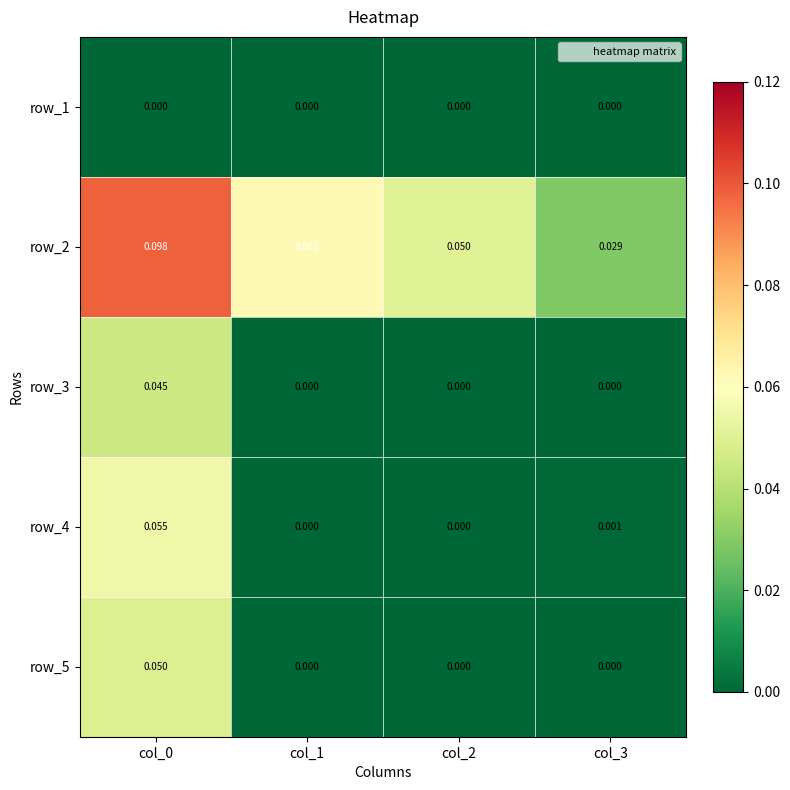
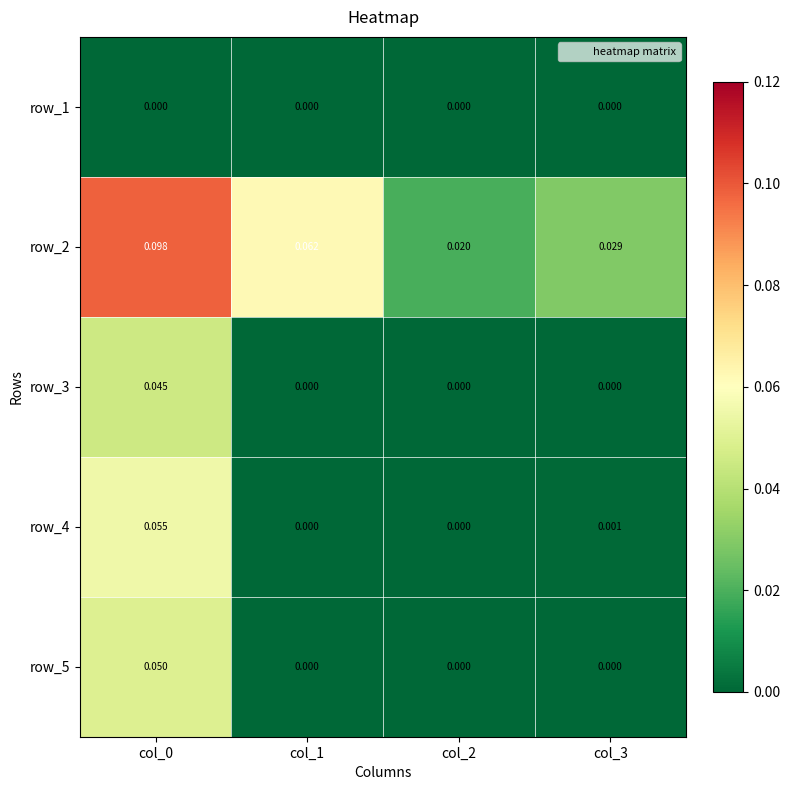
  {
    "row_1": {
      "col_0": 0.000,
      "col_1": 0.000,
      "col_2": 0.000,
      "col_3": 0.000
    },
    "row_2": {
      "col_0": 0.098,
      "col_1": 0.062,
-     "col_2": 0.050,
+     "col_2": 0.020,
      "col_3": 0.029
    },
    "row_3": {
      "col_0": 0.045,
      "col_1": 0.000,
      "col_2": 0.000,
      "col_3": 0.000
    },
    "row_4": {
      "col_0": 0.055,
      "col_1": 0.000,
      "col_2": 0.000,
      "col_3": 0.001
    },
    "row_5": {
      "col_0": 0.050,
      "col_1": 0.000,
      "col_2": 0.000,
      "col_3": 0.000
    }
  }
